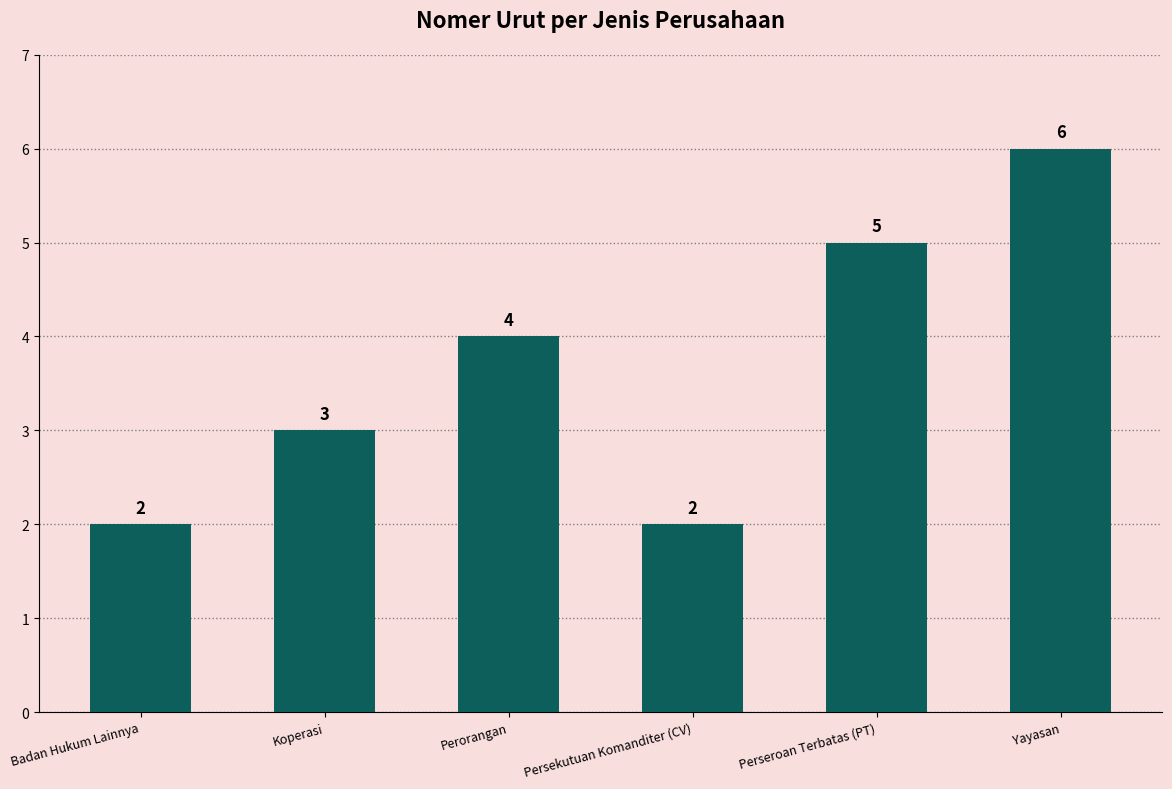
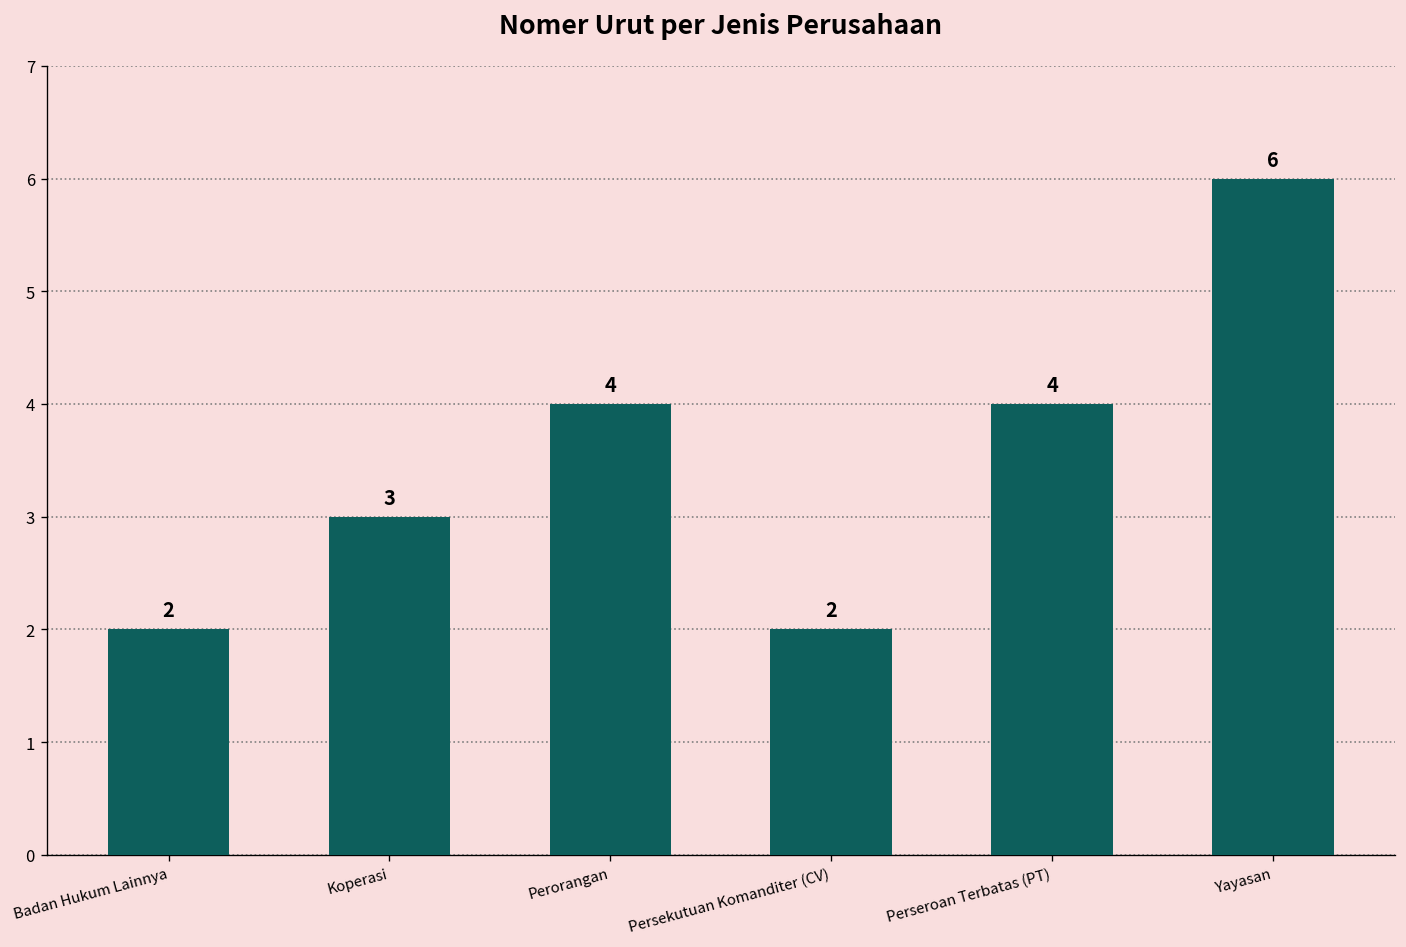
  {
    "Badan Hukum Lainnya": 2,
    "Koperasi": 3,
    "Perorangan": 4,
    "Persekutuan Komanditer (CV)": 2,
-   "Perseroan Terbatas (PT)": 5,
+   "Perseroan Terbatas (PT)": 4,
    "Yayasan": 6
  }
